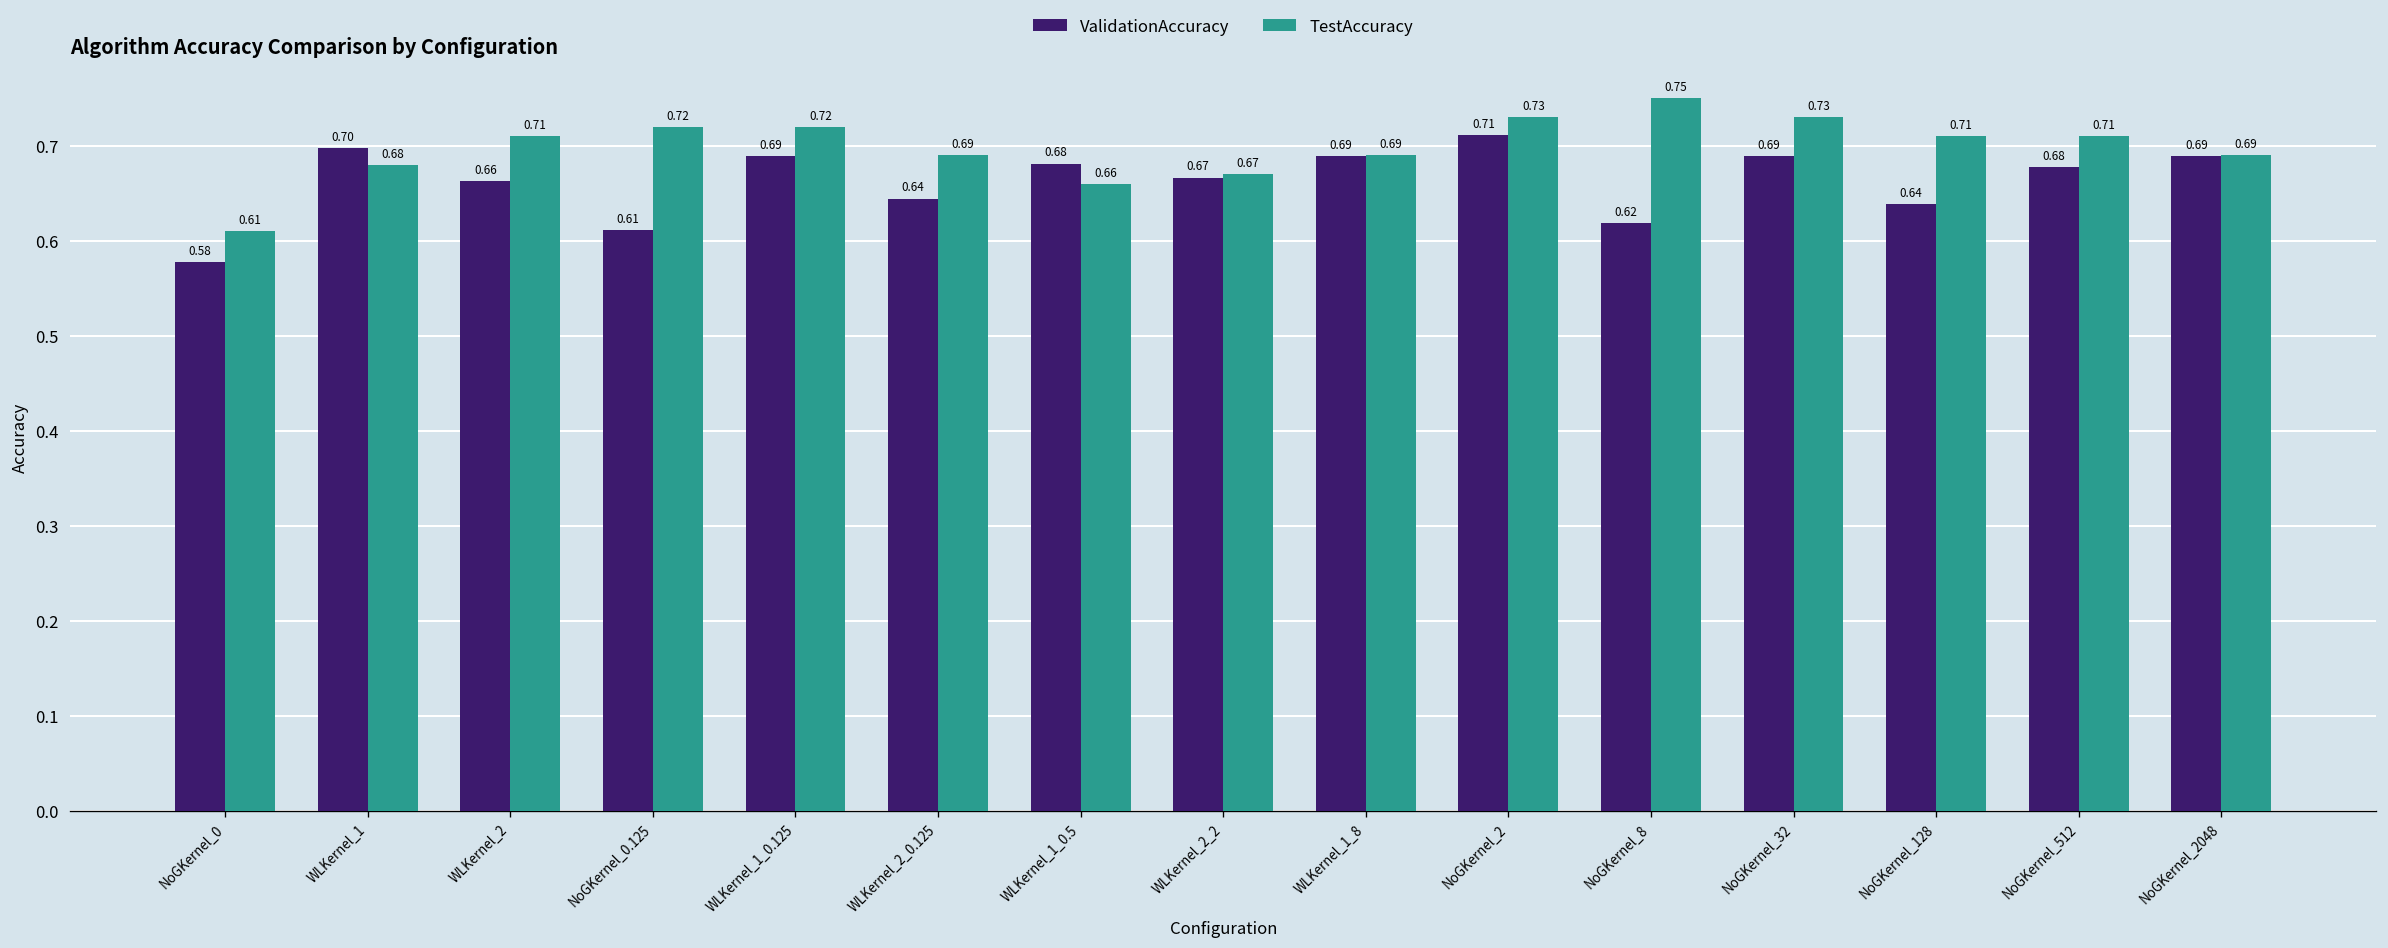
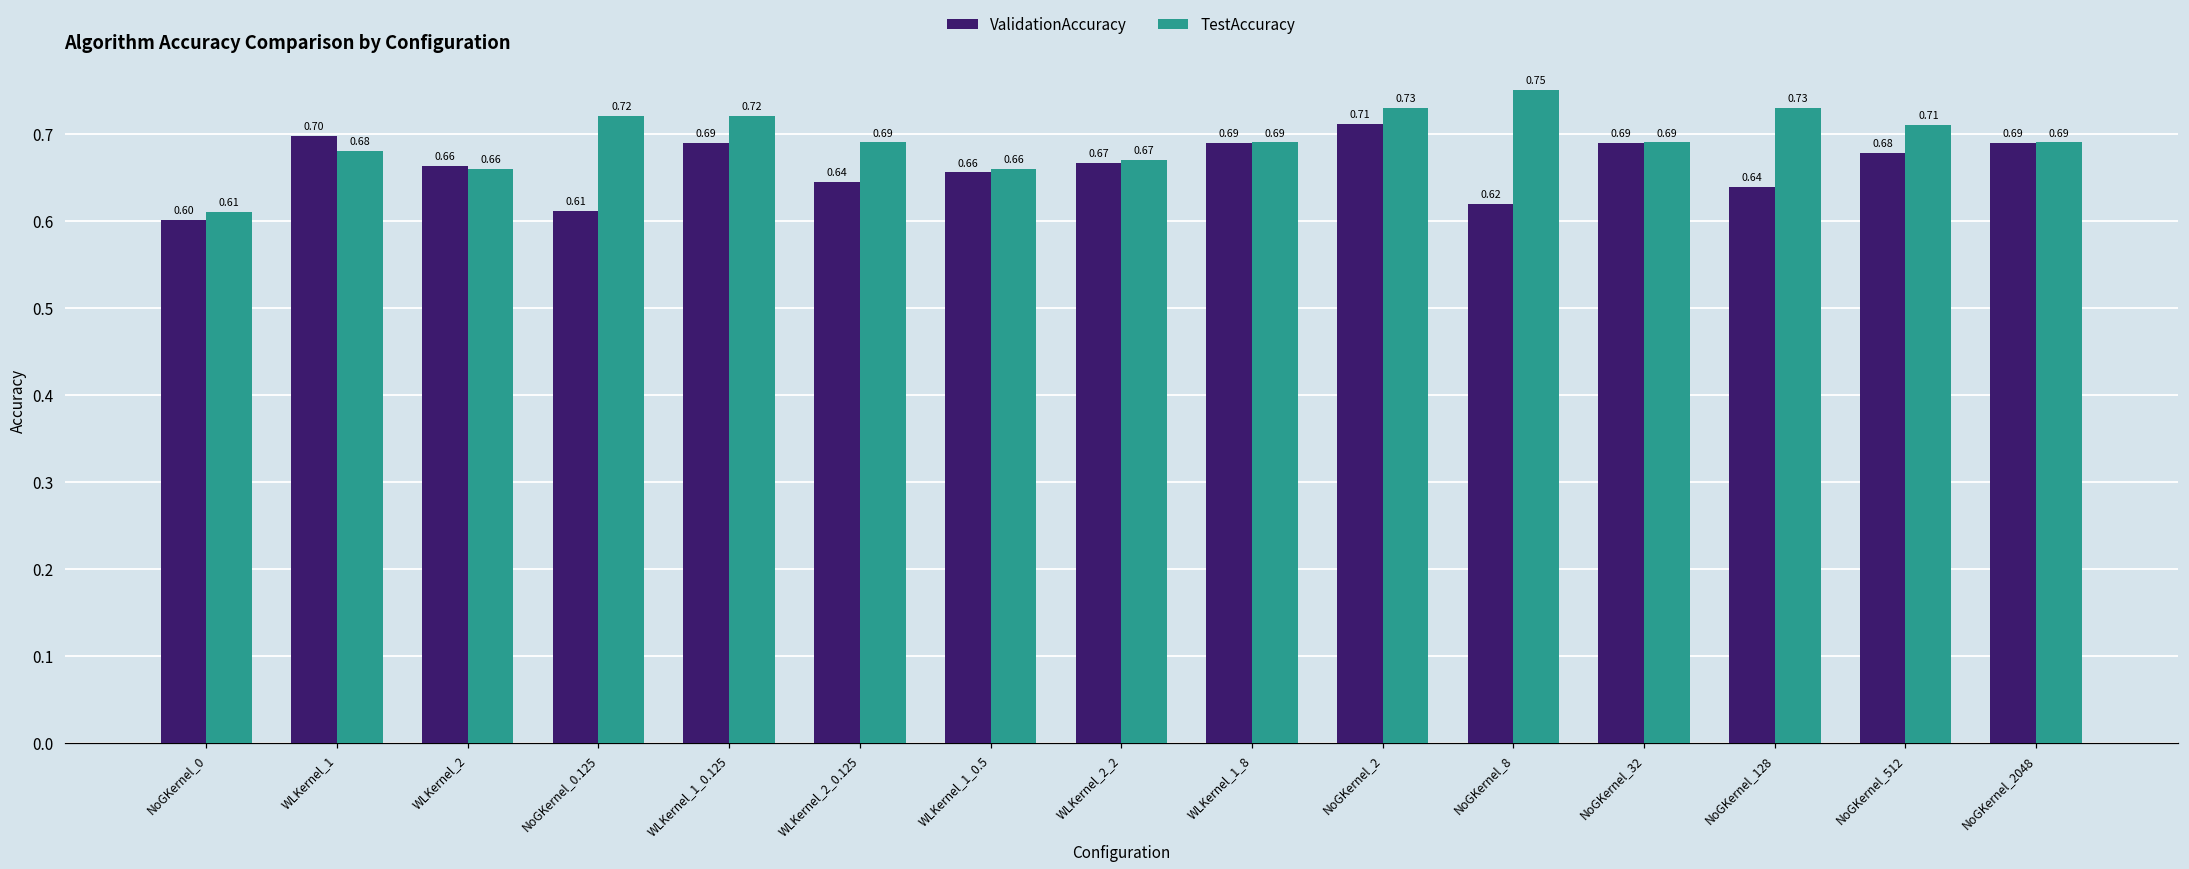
  {
    "ValidationAccuracy": {
-     "NoGKernel_0": 0.58,
+     "NoGKernel_0": 0.60,
      "WLKernel_1": 0.70,
      "WLKernel_2": 0.66,
      "NoGKernel_0.125": 0.61,
      "WLKernel_1_0.125": 0.69,
      "WLKernel_2_0.125": 0.64,
-     "WLKernel_1_0.5": 0.68,
+     "WLKernel_1_0.5": 0.66,
      "WLKernel_2_2": 0.67,
      "WLKernel_1_8": 0.69,
      "NoGKernel_2": 0.71,
      "NoGKernel_8": 0.62,
      "NoGKernel_32": 0.69,
      "NoGKernel_128": 0.64,
      "NoGKernel_512": 0.68,
      "NoGKernel_2048": 0.69
    },
    "TestAccuracy": {
      "NoGKernel_0": 0.61,
      "WLKernel_1": 0.68,
-     "WLKernel_2": 0.71,
+     "WLKernel_2": 0.66,
      "NoGKernel_0.125": 0.72,
      "WLKernel_1_0.125": 0.72,
      "WLKernel_2_0.125": 0.69,
      "WLKernel_1_0.5": 0.66,
      "WLKernel_2_2": 0.67,
      "WLKernel_1_8": 0.69,
      "NoGKernel_2": 0.73,
      "NoGKernel_8": 0.75,
-     "NoGKernel_32": 0.73,
-     "NoGKernel_128": 0.71,
+     "NoGKernel_32": 0.69,
+     "NoGKernel_128": 0.73,
      "NoGKernel_512": 0.71,
      "NoGKernel_2048": 0.69
    }
  }
